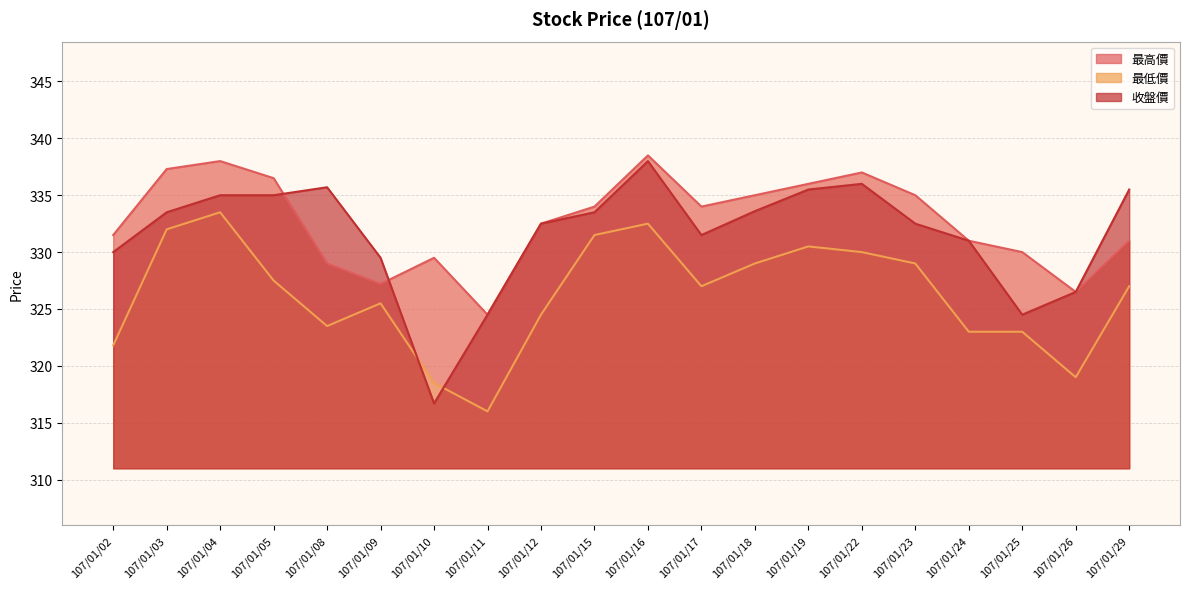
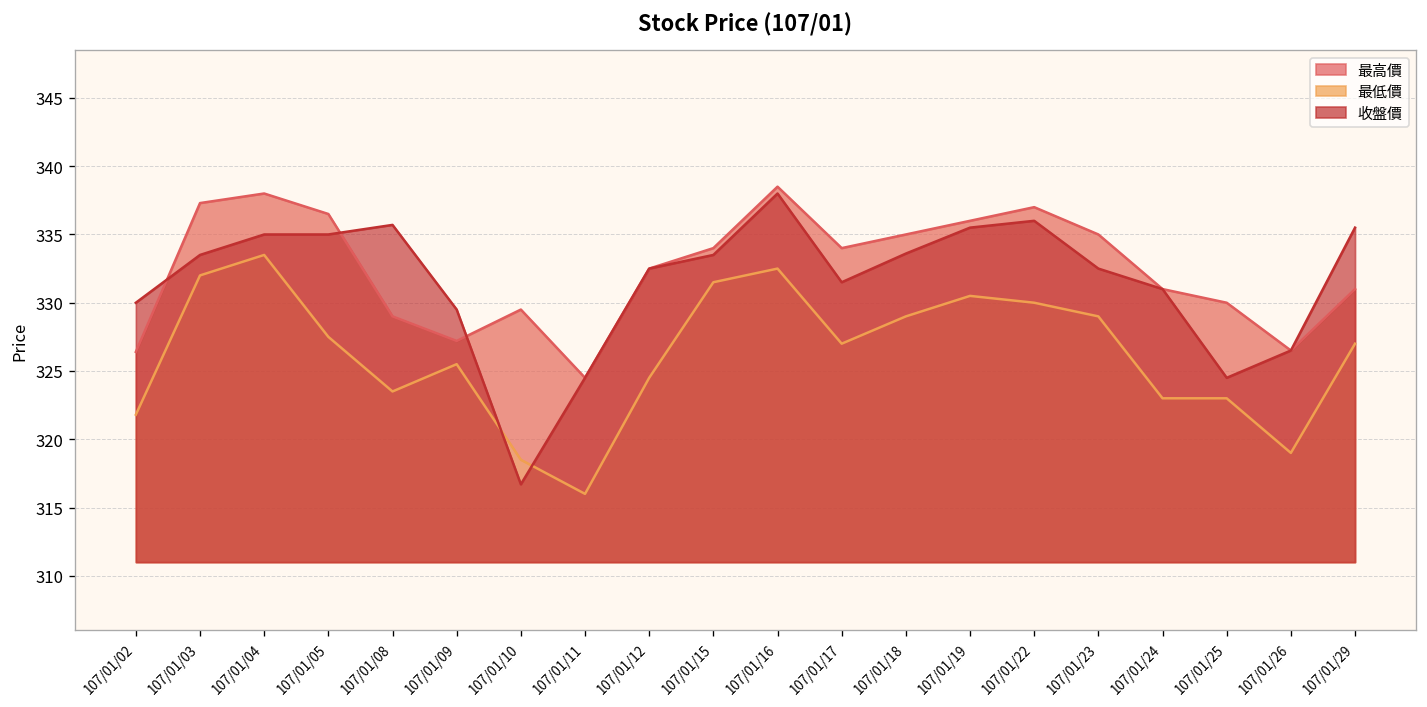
  {
    "最高價": {
-     "107/01/02": 331.5,
+     "107/01/02": 326.4,
      "107/01/03": 337.3,
      "107/01/04": 338.0,
      "107/01/05": 336.5,
      "107/01/08": 329.0,
      "107/01/09": 327.2,
      "107/01/10": 329.5,
      "107/01/15": 334.0,
      "107/01/16": 338.5,
      "107/01/17": 334.0,
      "107/01/18": 335.0,
      "107/01/19": 336.0,
      "107/01/22": 337.0,
      "107/01/23": 335.0,
      "107/01/25": 330.0,
      "107/01/29": 331.0
    },
    "最低價": {
      "107/01/02": 321.8,
      "107/01/03": 332.0,
      "107/01/04": 333.5,
      "107/01/05": 327.5,
      "107/01/08": 323.5,
      "107/01/09": 325.5,
      "107/01/10": 318.5,
      "107/01/11": 316.0,
      "107/01/12": 324.5,
      "107/01/15": 331.5,
      "107/01/16": 332.5,
      "107/01/17": 327.0,
      "107/01/18": 329.0,
      "107/01/19": 330.5,
      "107/01/22": 330.0,
      "107/01/23": 329.0,
      "107/01/24": 323.0,
      "107/01/25": 323.0,
      "107/01/26": 319.0,
      "107/01/29": 327.0
    },
    "收盤價": {
      "107/01/02": 330.0,
      "107/01/03": 333.5,
      "107/01/04": 335.0,
      "107/01/05": 335.0,
      "107/01/08": 335.7,
      "107/01/09": 329.5,
      "107/01/10": 316.7,
      "107/01/15": 333.5,
      "107/01/16": 338.0,
      "107/01/17": 331.5,
      "107/01/18": 333.6,
      "107/01/19": 335.5,
      "107/01/22": 336.0,
      "107/01/23": 332.5,
      "107/01/25": 324.5,
      "107/01/29": 335.5
    }
  }
